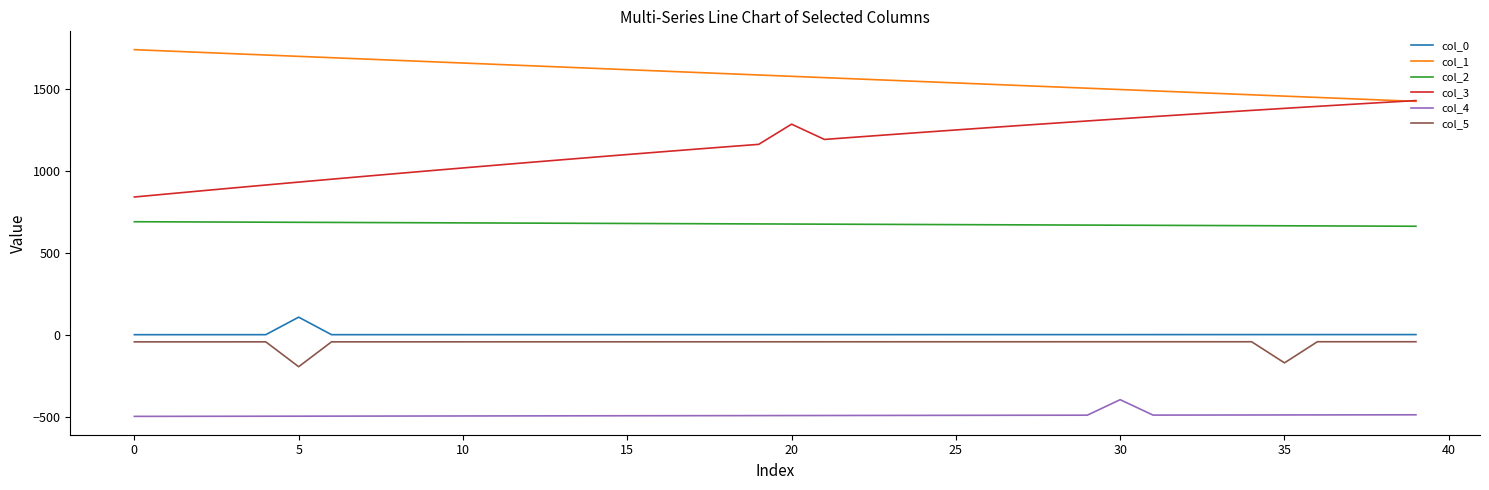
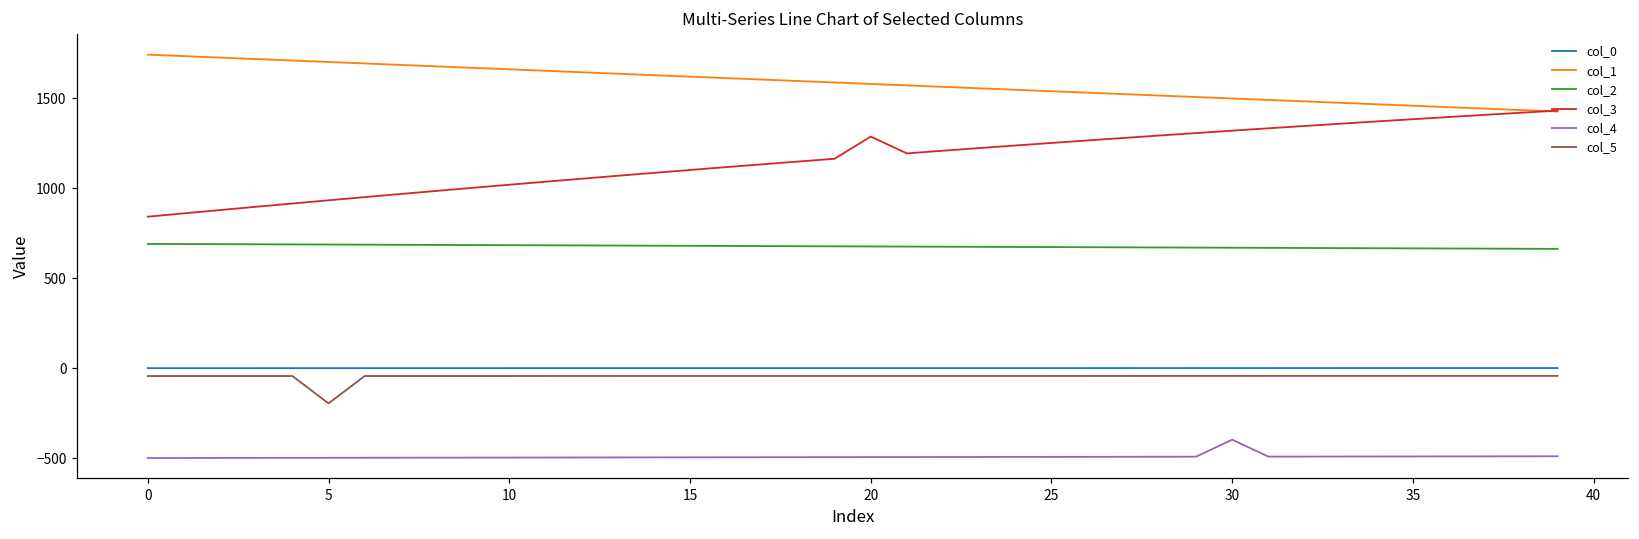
  {
    "col_0": {
      "0": 0,
-     "5": 110,
+     "5": 0,
      "10": 0,
      "15": 0,
      "20": 0,
      "25": 0,
      "30": 0,
      "35": 0
    },
    "col_1": {
      "0": 1740,
      "5": 1700,
      "10": 1660,
      "15": 1620,
      "20": 1580,
      "25": 1540,
      "30": 1500,
      "35": 1460
    },
    "col_2": {
      "0": 690,
      "5": 690,
      "10": 680,
      "15": 680,
      "20": 680,
      "25": 670,
      "30": 670,
      "35": 670
    },
    "col_3": {
      "0": 840,
      "5": 930,
      "10": 1020,
      "15": 1100,
      "20": 1290,
      "25": 1250,
      "30": 1320,
      "35": 1380
    },
    "col_4": {
      "0": -500,
      "5": -500,
      "10": -500,
      "15": -500,
      "20": -490,
      "25": -490,
      "30": -400,
      "35": -490
    },
    "col_5": {
      "0": -40,
      "5": -200,
      "10": -40,
      "15": -40,
      "20": -40,
      "25": -40,
      "30": -40,
-     "35": -170
+     "35": -40
    }
  }
